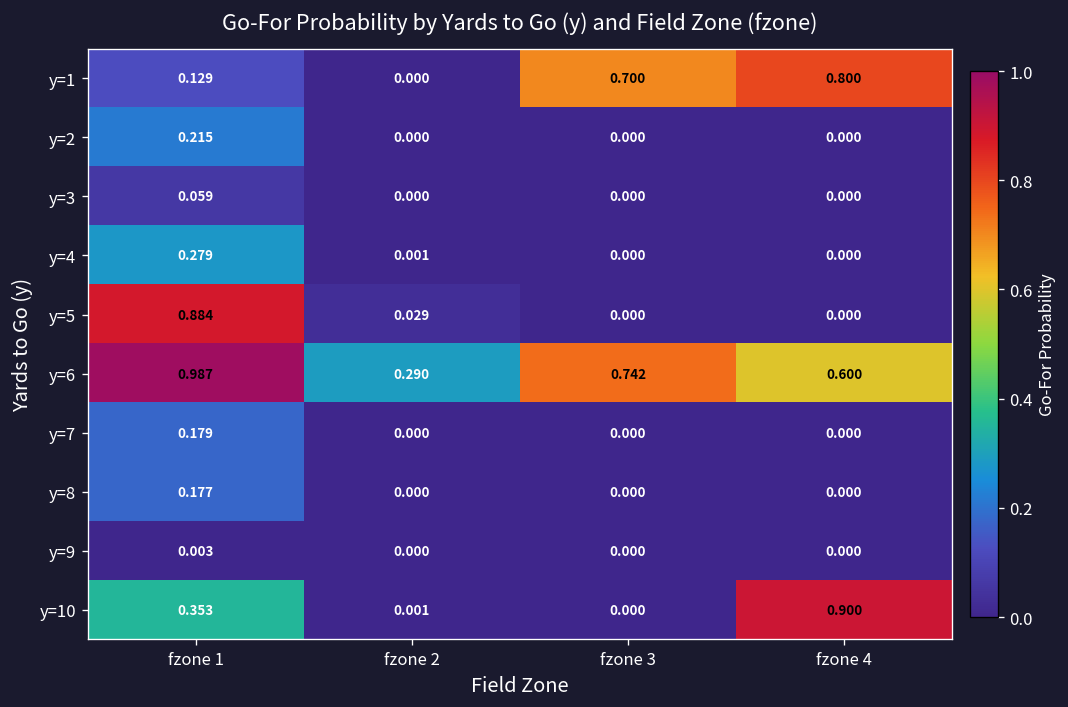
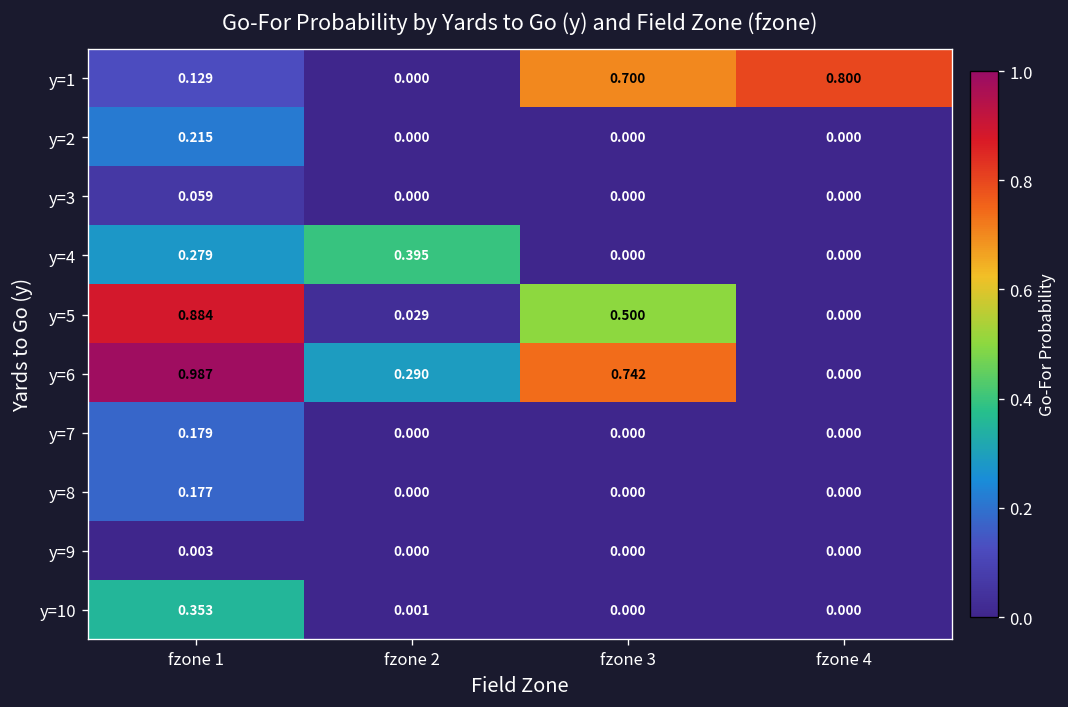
  {
    "y=1": {
      "fzone 1": 0.129,
      "fzone 2": 0.000,
      "fzone 3": 0.700,
      "fzone 4": 0.800
    },
    "y=2": {
      "fzone 1": 0.215,
      "fzone 2": 0.000,
      "fzone 3": 0.000,
      "fzone 4": 0.000
    },
    "y=3": {
      "fzone 1": 0.059,
      "fzone 2": 0.000,
      "fzone 3": 0.000,
      "fzone 4": 0.000
    },
    "y=4": {
      "fzone 1": 0.279,
-     "fzone 2": 0.001,
+     "fzone 2": 0.395,
      "fzone 3": 0.000,
      "fzone 4": 0.000
    },
    "y=5": {
      "fzone 1": 0.884,
      "fzone 2": 0.029,
-     "fzone 3": 0.000,
+     "fzone 3": 0.500,
      "fzone 4": 0.000
    },
    "y=6": {
      "fzone 1": 0.987,
      "fzone 2": 0.290,
      "fzone 3": 0.742,
-     "fzone 4": 0.600
+     "fzone 4": 0.000
    },
    "y=7": {
      "fzone 1": 0.179,
      "fzone 2": 0.000,
      "fzone 3": 0.000,
      "fzone 4": 0.000
    },
    "y=8": {
      "fzone 1": 0.177,
      "fzone 2": 0.000,
      "fzone 3": 0.000,
      "fzone 4": 0.000
    },
    "y=9": {
      "fzone 1": 0.003,
      "fzone 2": 0.000,
      "fzone 3": 0.000,
      "fzone 4": 0.000
    },
    "y=10": {
      "fzone 1": 0.353,
      "fzone 2": 0.001,
      "fzone 3": 0.000,
-     "fzone 4": 0.900
+     "fzone 4": 0.000
    }
  }
